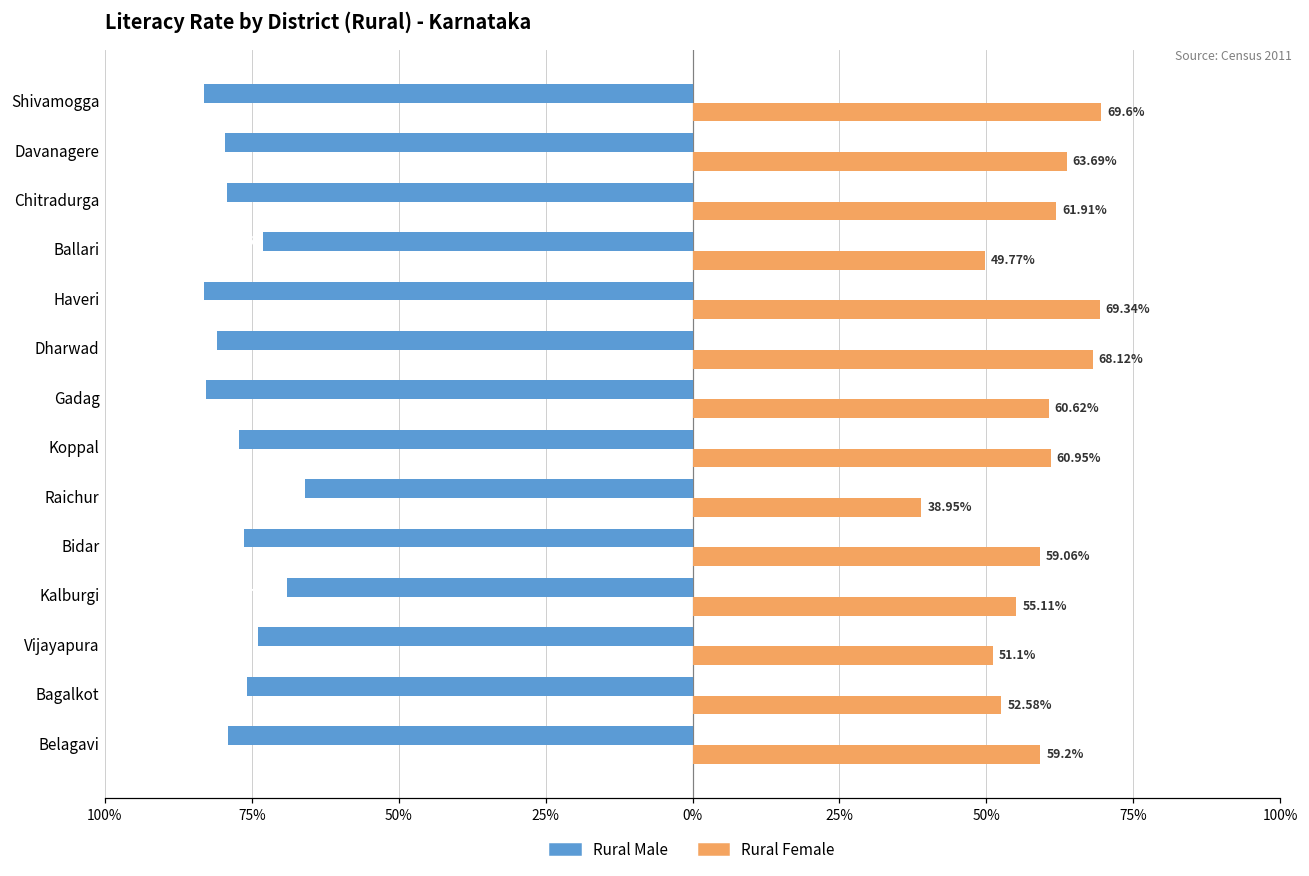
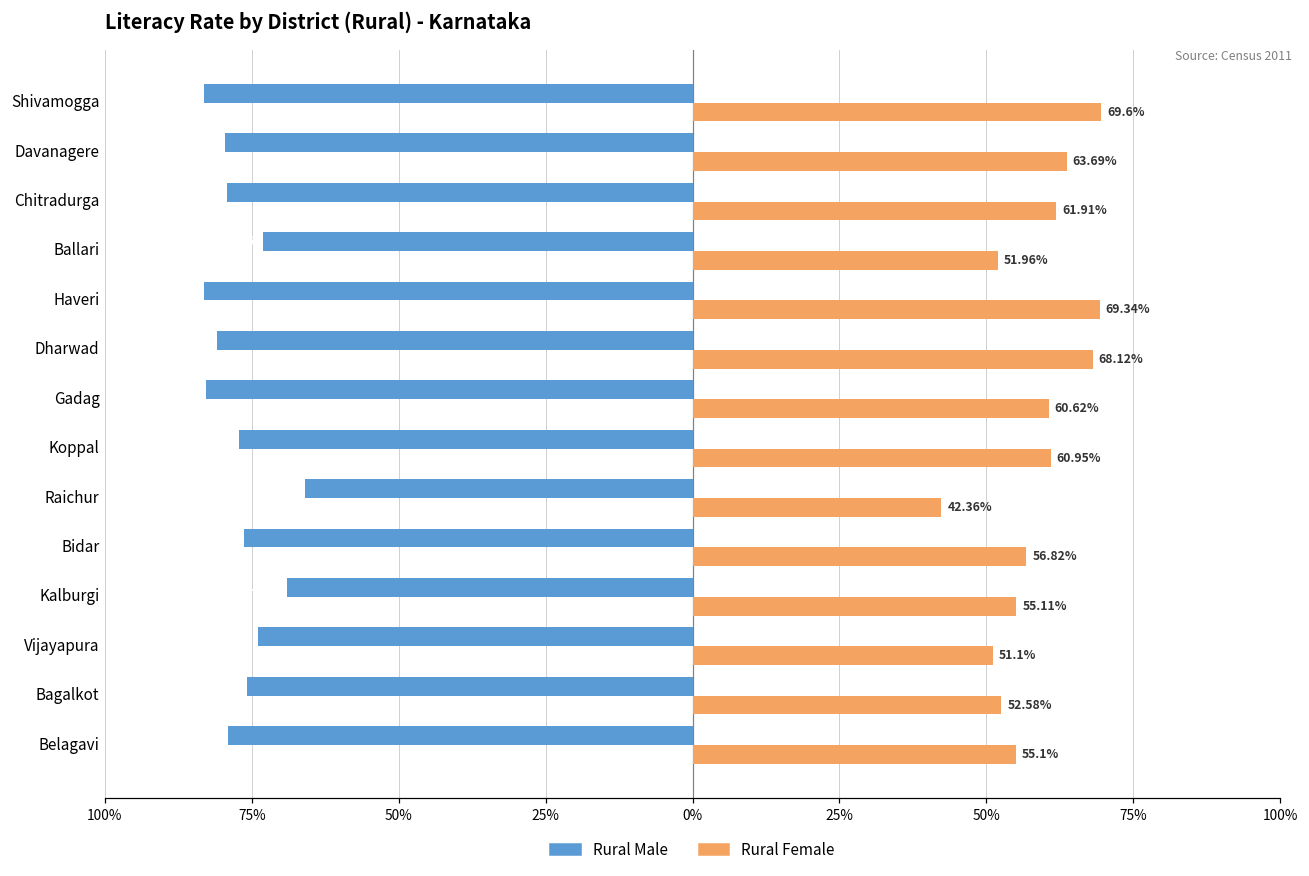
  {
    "Rural Female": {
      "Shivamogga": "69.6%",
      "Davanagere": "63.69%",
      "Chitradurga": "61.91%",
-     "Ballari": "49.77%",
+     "Ballari": "51.96%",
      "Haveri": "69.34%",
      "Dharwad": "68.12%",
      "Gadag": "60.62%",
      "Koppal": "60.95%",
-     "Raichur": "38.95%",
-     "Bidar": "59.06%",
+     "Raichur": "42.36%",
+     "Bidar": "56.82%",
      "Kalburgi": "55.11%",
      "Vijayapura": "51.1%",
      "Bagalkot": "52.58%",
-     "Belagavi": "59.2%"
+     "Belagavi": "55.1%"
    }
  }
